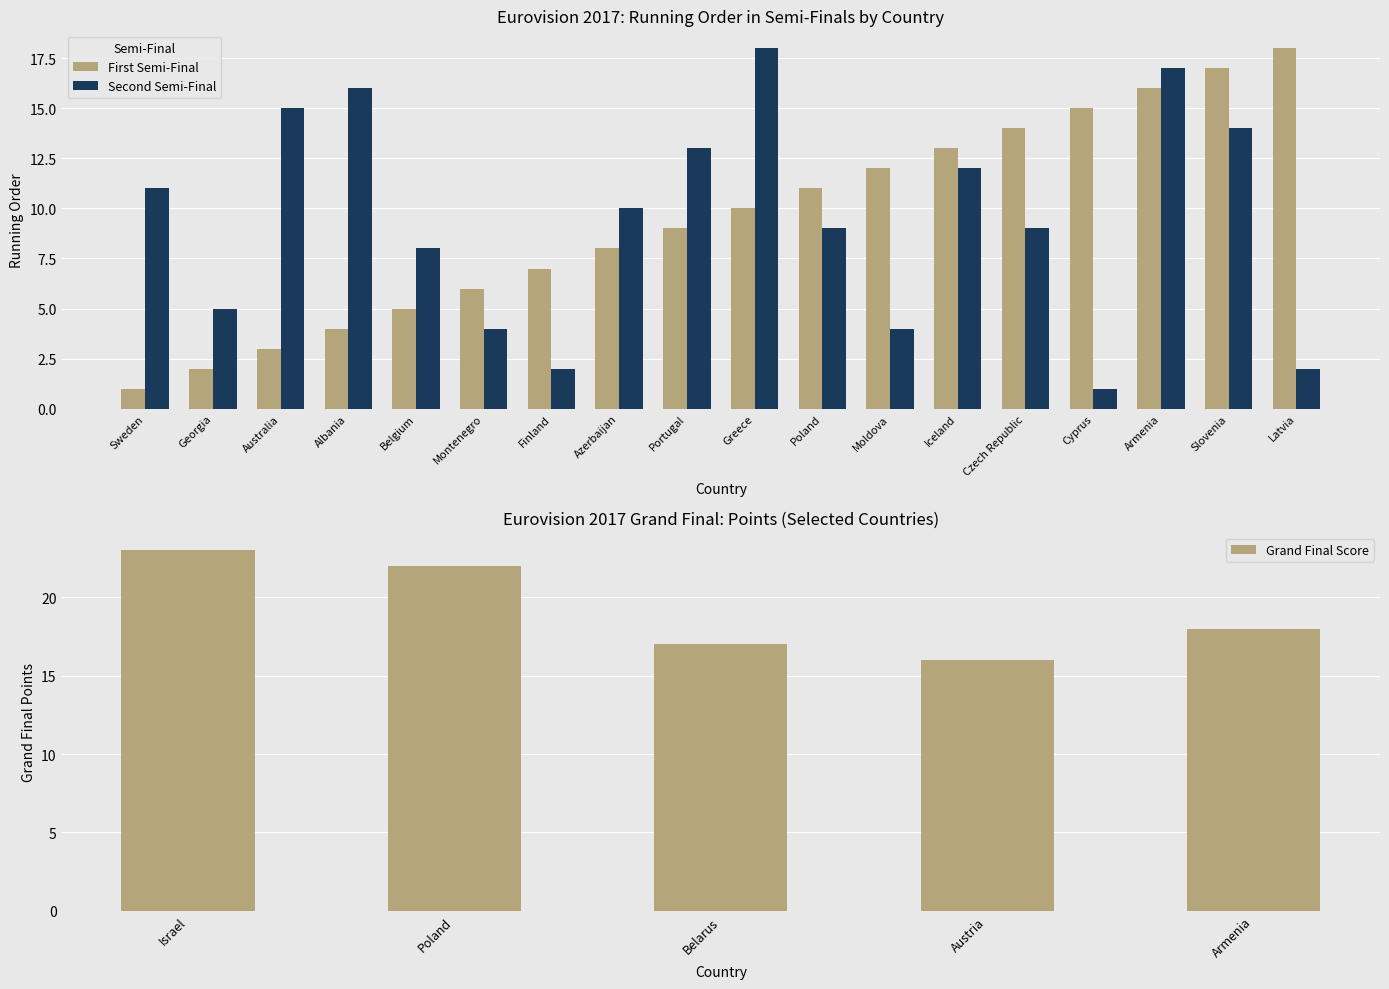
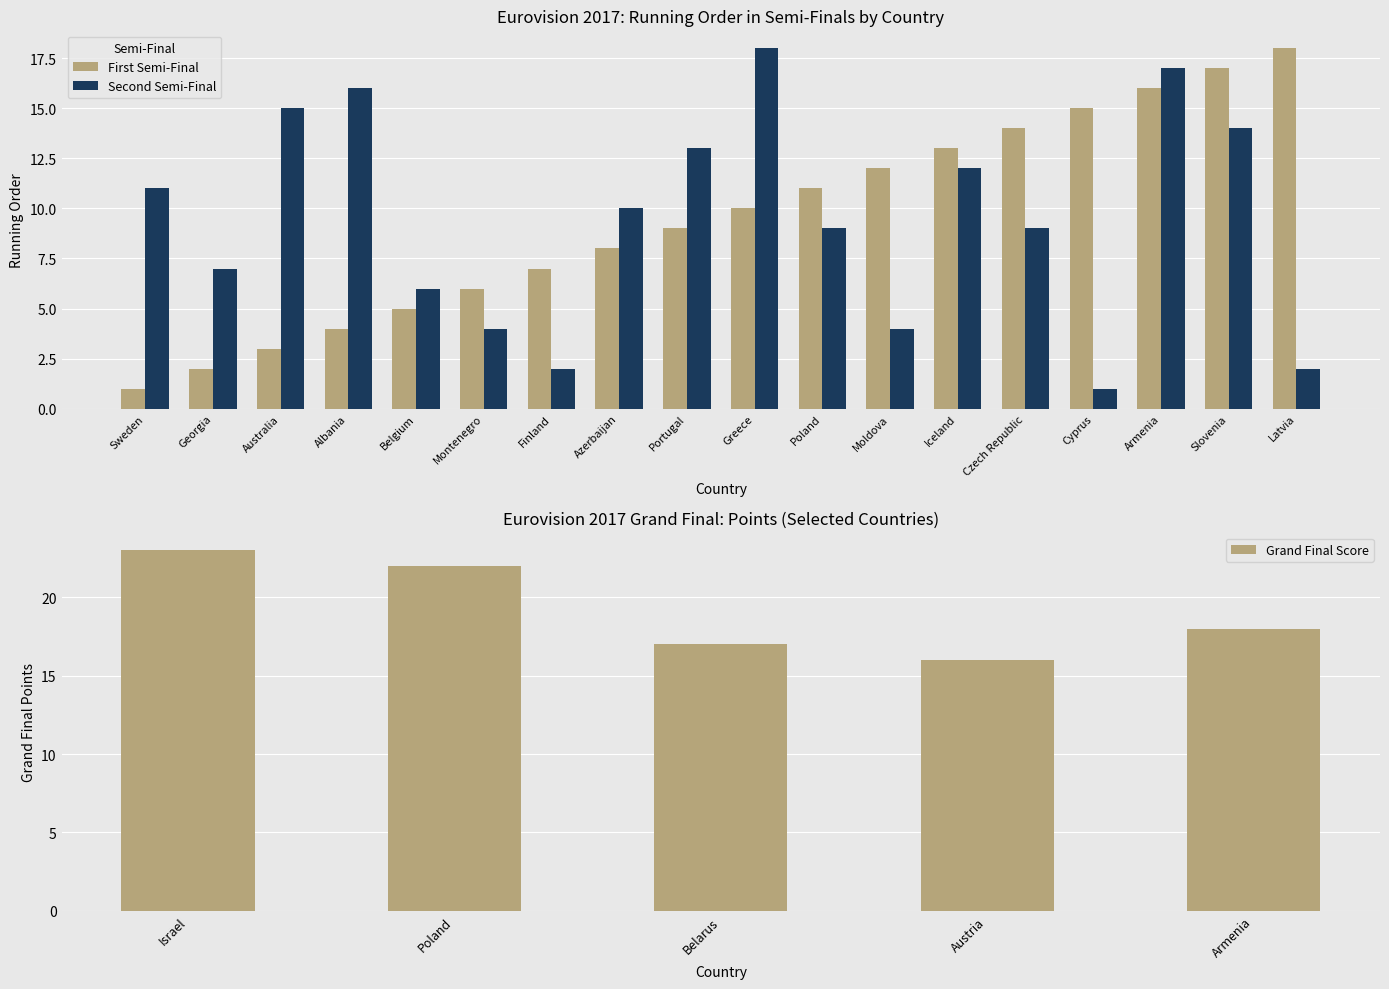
  {
    "Eurovision 2017: Running Order in Semi-Finals by Country": {
      "First Semi-Final": {
        "Sweden": 1,
        "Georgia": 2,
        "Australia": 3,
        "Albania": 4,
        "Belgium": 5,
        "Montenegro": 6,
        "Finland": 7,
        "Azerbaijan": 8,
        "Portugal": 9,
        "Greece": 10,
        "Poland": 11,
        "Moldova": 12,
        "Iceland": 13,
        "Czech Republic": 14,
        "Cyprus": 15,
        "Armenia": 16,
        "Slovenia": 17,
        "Latvia": 18
      },
      "Second Semi-Final": {
        "Sweden": 11,
-       "Georgia": 5,
+       "Georgia": 7,
        "Australia": 15,
        "Albania": 16,
-       "Belgium": 8,
+       "Belgium": 6,
        "Montenegro": 4,
        "Finland": 2,
        "Azerbaijan": 10,
        "Portugal": 13,
        "Greece": 18,
        "Poland": 9,
        "Moldova": 4,
        "Iceland": 12,
        "Czech Republic": 9,
        "Cyprus": 1,
        "Armenia": 17,
        "Slovenia": 14,
        "Latvia": 2
      }
    },
    "Eurovision 2017 Grand Final: Points (Selected Countries)": {
      "Israel": 23.0,
      "Poland": 22.0,
      "Belarus": 17.0,
      "Austria": 16.0,
      "Armenia": 18.0
    }
  }
